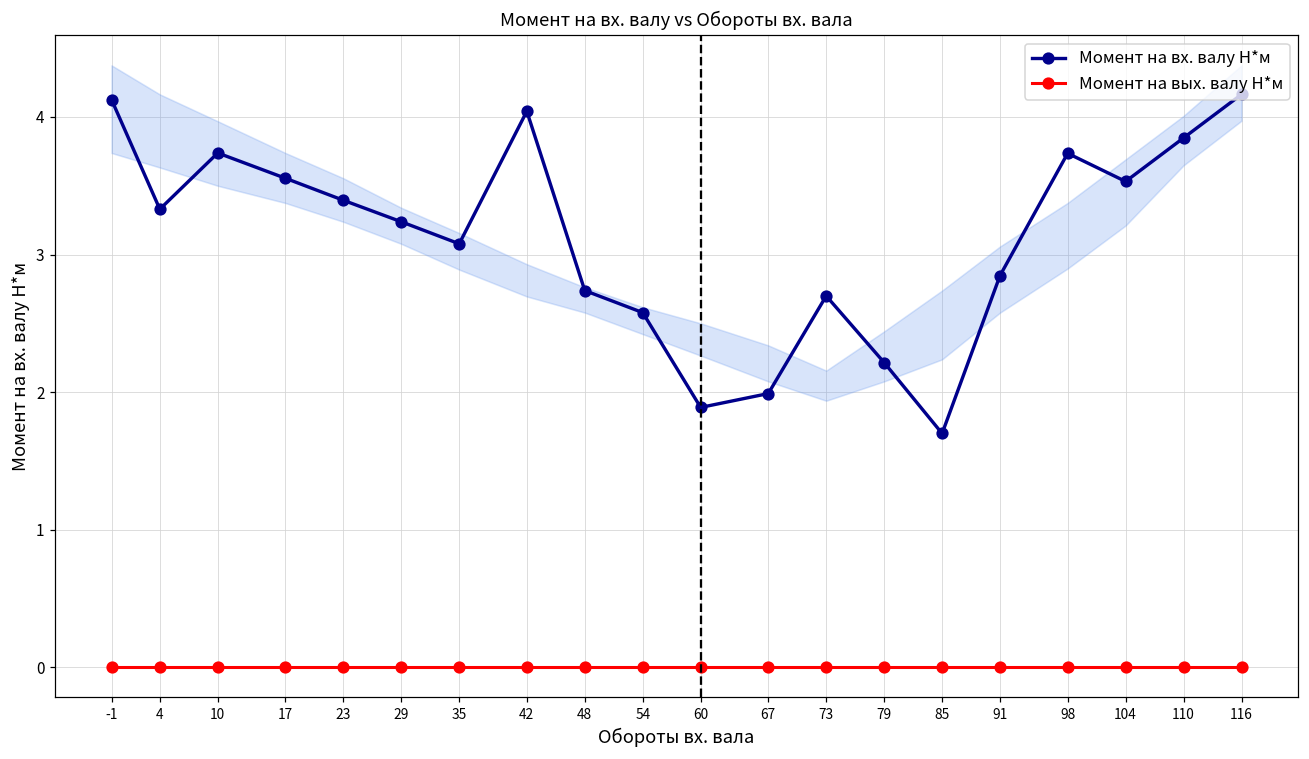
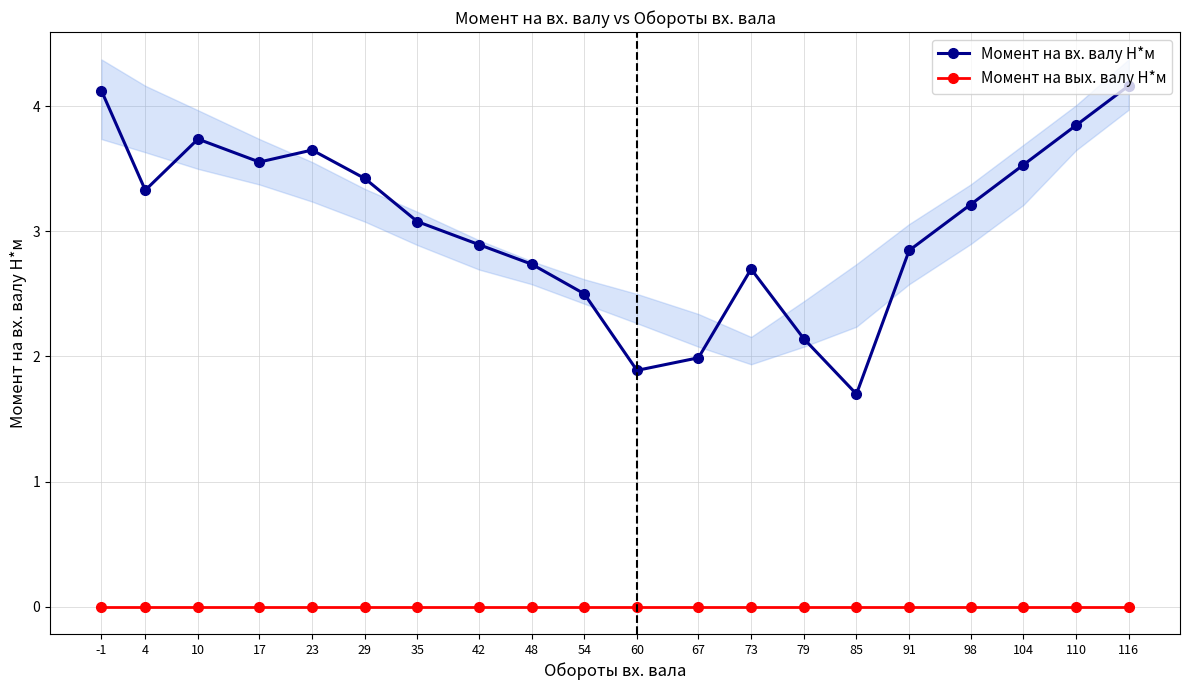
  {
    "Момент на вх. валу Н*м": {
      "-1": 4.13,
      "4": 3.33,
      "10": 3.74,
      "17": 3.55,
-     "23": 3.39,
-     "29": 3.24,
+     "23": 3.65,
+     "29": 3.42,
      "35": 3.08,
-     "42": 4.04,
+     "42": 2.89,
      "48": 2.74,
-     "54": 2.58,
+     "54": 2.50,
      "60": 1.89,
      "67": 1.99,
      "73": 2.70,
-     "79": 2.21,
+     "79": 2.14,
      "85": 1.70,
      "91": 2.85,
-     "98": 3.74,
+     "98": 3.21,
      "104": 3.53,
      "110": 3.85
    },
    "Момент на вых. валу Н*м": {
      "-1": 0.00,
      "4": 0.00,
      "10": 0.00,
      "17": 0.00,
      "23": 0.00,
      "29": 0.00,
      "35": 0.00,
      "42": 0.00,
      "48": 0.00,
      "54": 0.00,
      "60": 0.00,
      "67": 0.00,
      "73": 0.00,
      "79": 0.00,
      "85": 0.00,
      "91": 0.00,
      "98": 0.00,
      "104": 0.00,
      "110": 0.00,
      "116": 0.00
    }
  }
